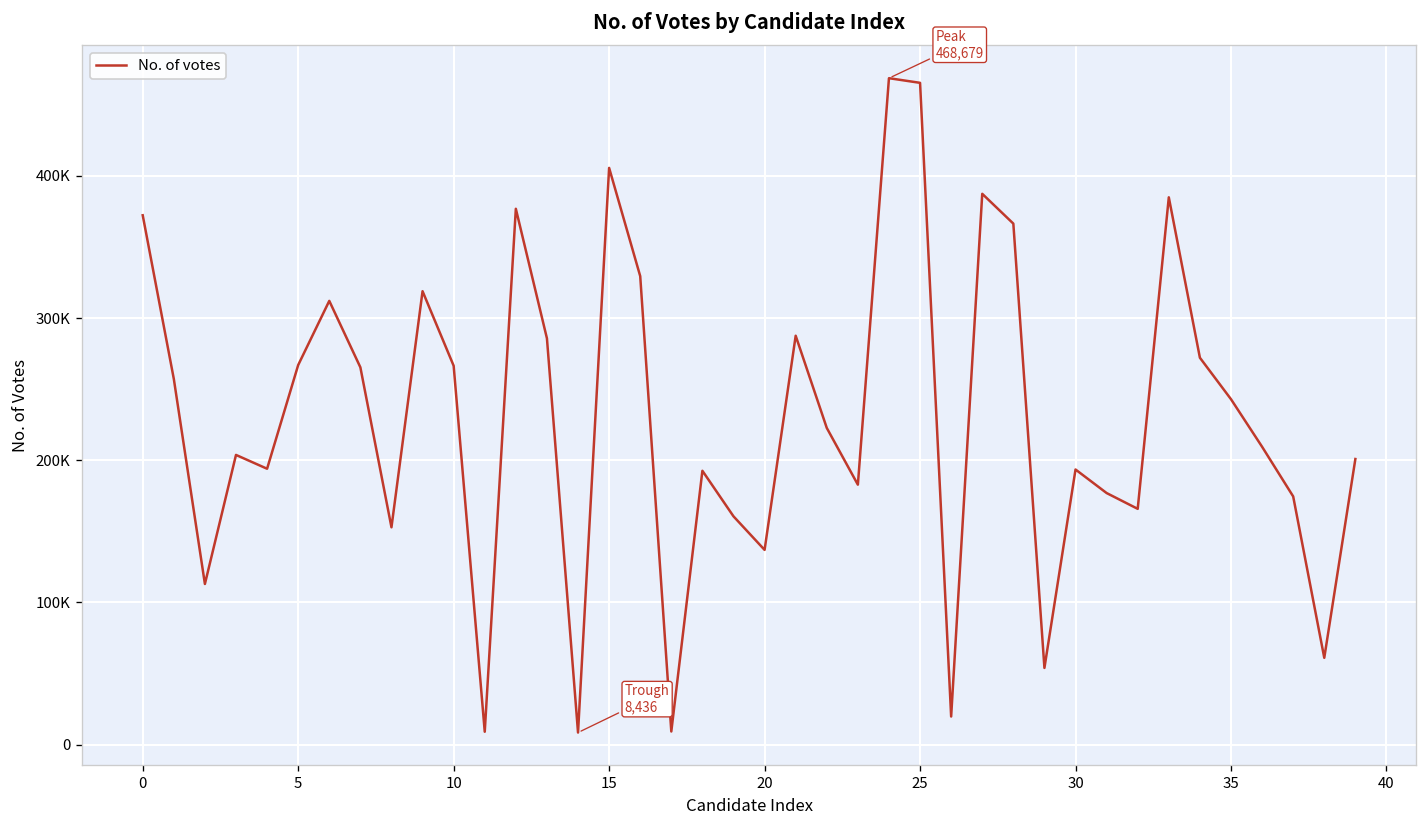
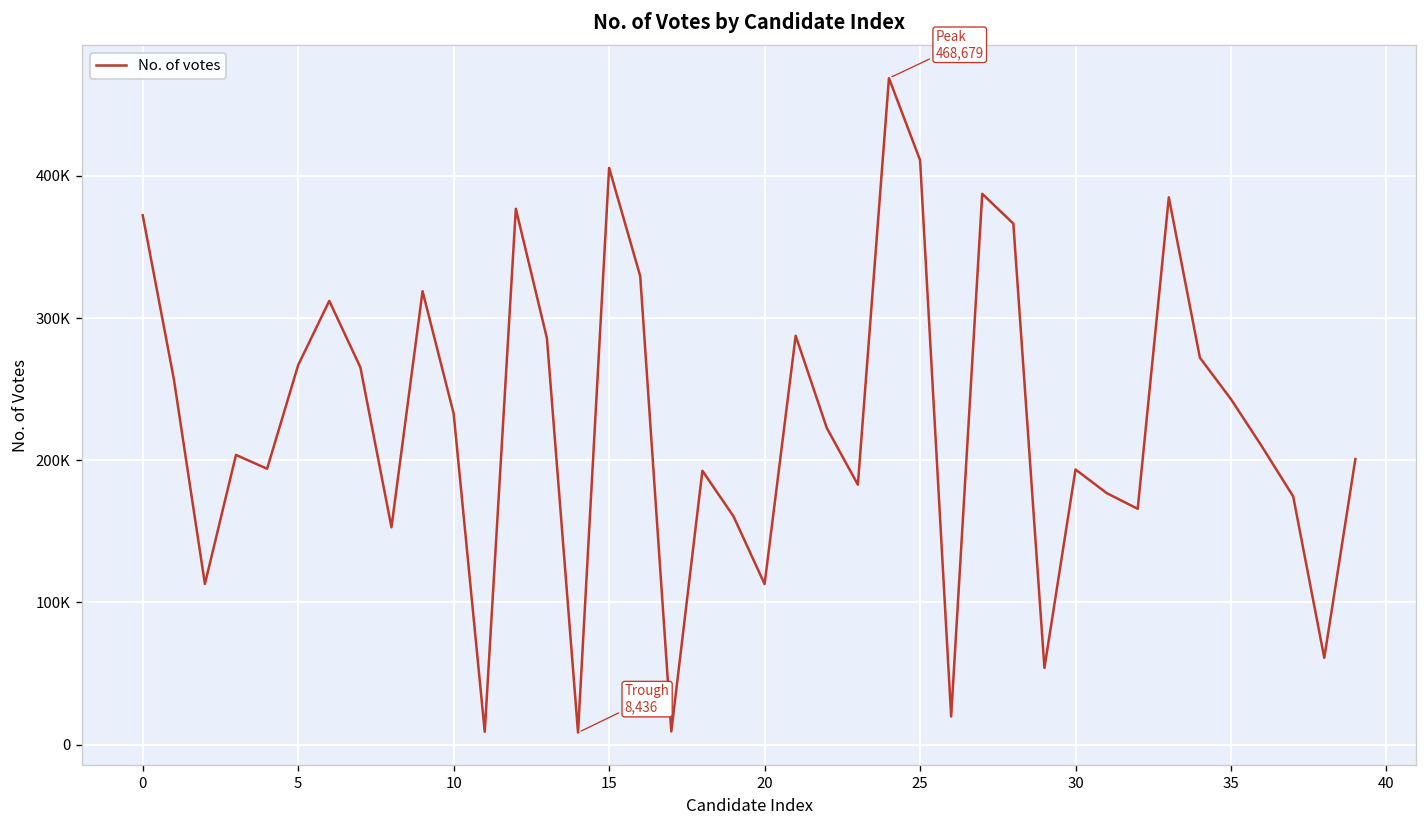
  {
    "0": 372000,
    "5": 267000,
-   "10": 266000,
+   "10": 233000,
    "15": 406000,
-   "20": 137000,
-   "25": 465000,
+   "20": 113000,
+   "25": 411000,
    "30": 193000,
    "35": 243000
  }
